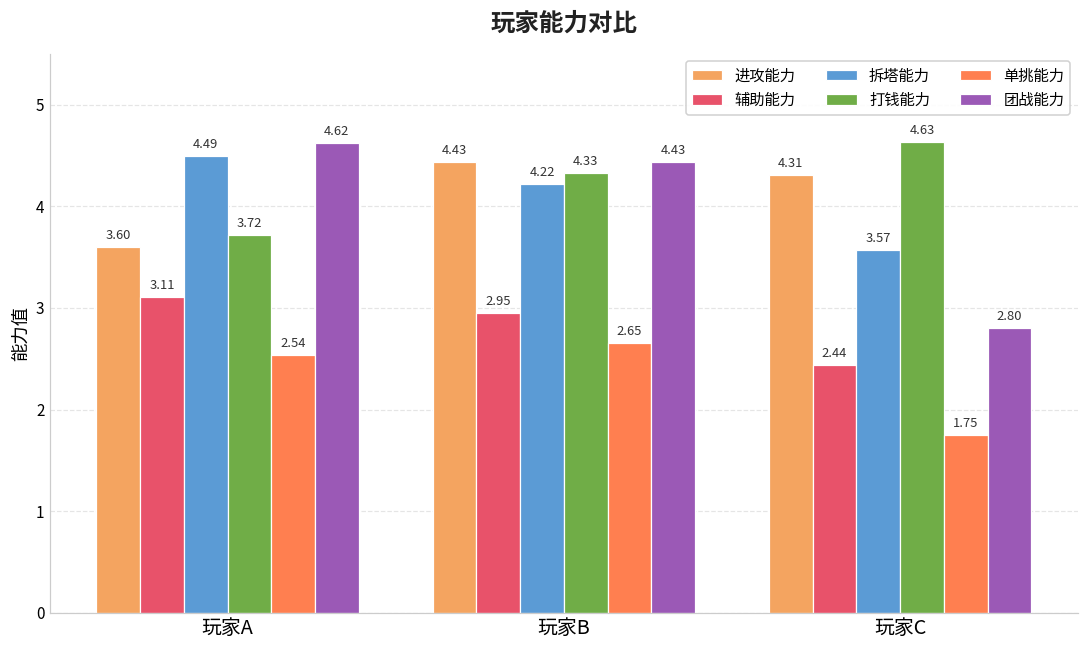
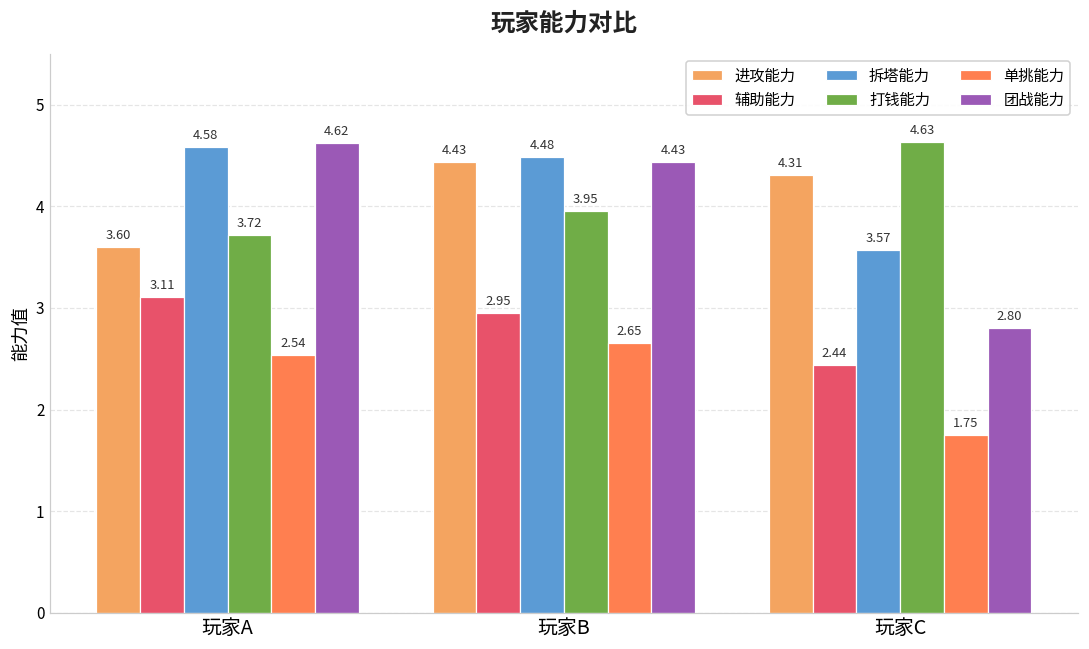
  {
    "拆塔能力": {
-     "玩家A": 4.49,
-     "玩家B": 4.22,
+     "玩家A": 4.58,
+     "玩家B": 4.48,
      "玩家C": 3.57
    },
    "打钱能力": {
      "玩家A": 3.72,
-     "玩家B": 4.33,
+     "玩家B": 3.95,
      "玩家C": 4.63
    },
    "团战能力": {
      "玩家A": 4.62,
      "玩家B": 4.43,
      "玩家C": 2.80
    }
  }
